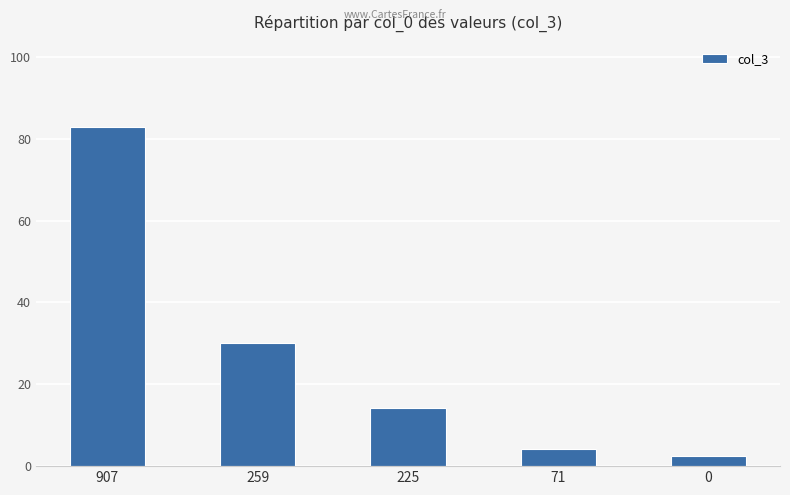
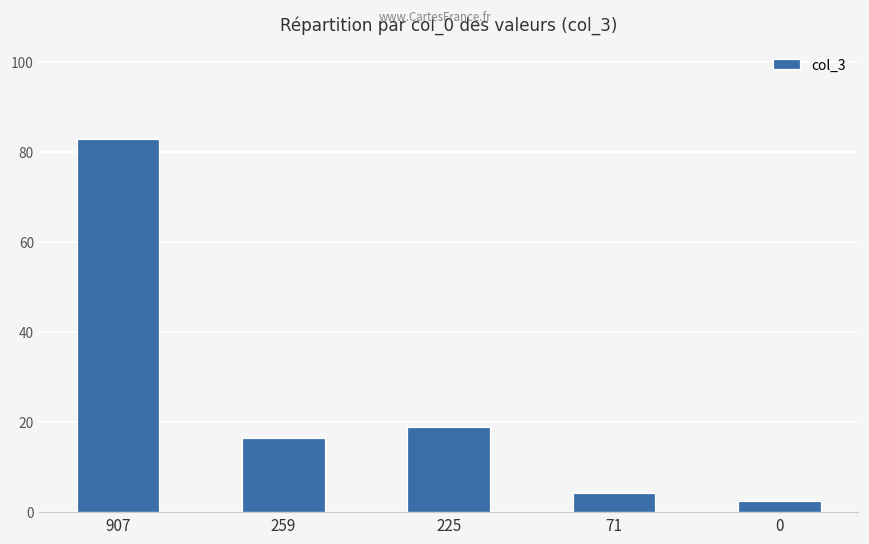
  {
    "907": 83,
-   "259": 30,
-   "225": 14,
+   "259": 17,
+   "225": 19,
    "71": 4,
    "0": 2
  }
